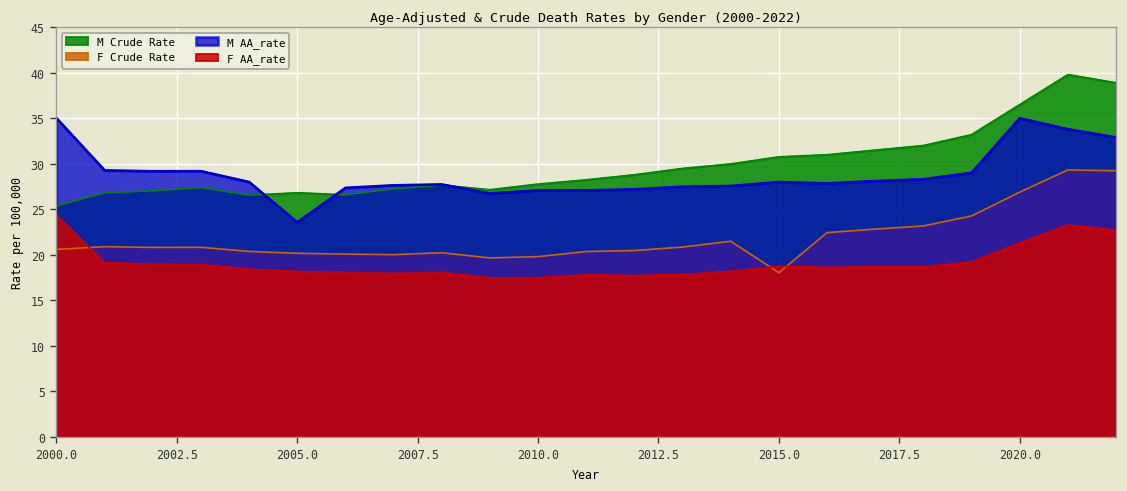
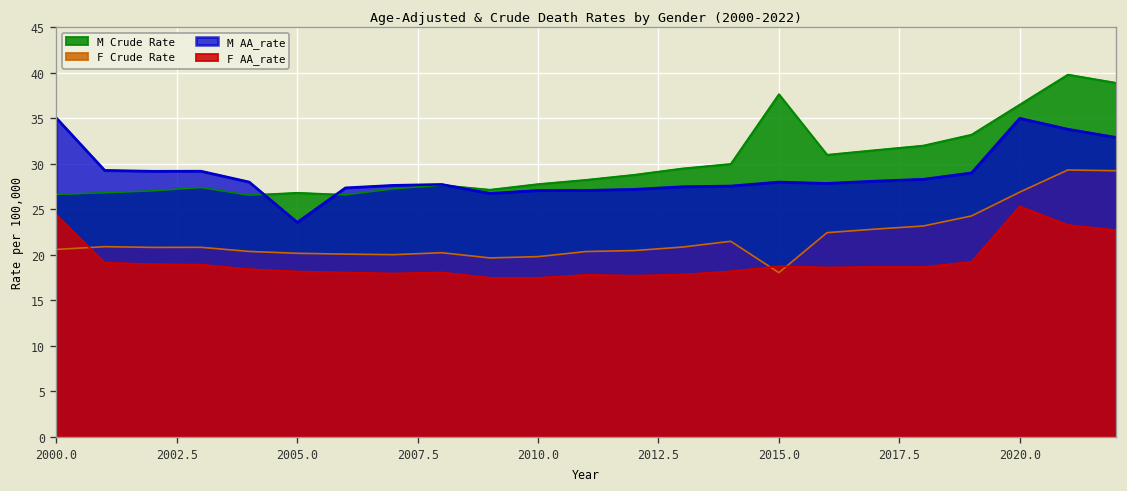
  {
    "M Crude Rate": {
-     "2000.0": 25,
+     "2000.0": 27,
      "2005.0": 27,
      "2010.0": 28,
-     "2015.0": 31,
+     "2015.0": 38,
      "2020.0": 37
    },
    "F Crude Rate": {
      "2000.0": 21,
      "2005.0": 20,
      "2010.0": 20,
      "2015.0": 18,
      "2020.0": 27
    },
    "M AA_rate": {
      "2000.0": 35,
      "2005.0": 24,
      "2010.0": 27,
      "2015.0": 28,
      "2020.0": 35
    },
    "F AA_rate": {
      "2000.0": 24,
      "2005.0": 18,
      "2010.0": 17,
      "2015.0": 19,
-     "2020.0": 21
+     "2020.0": 25
    }
  }
